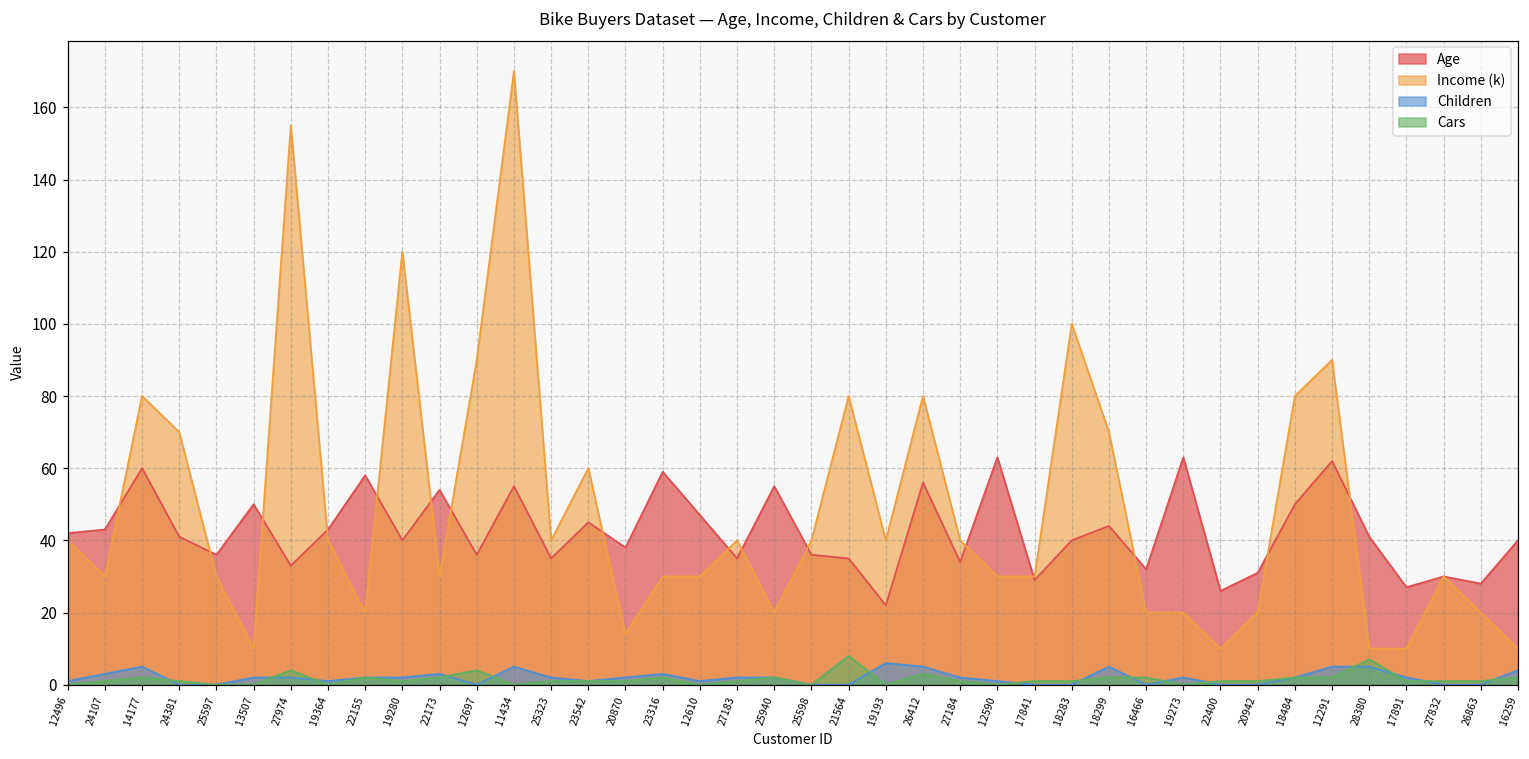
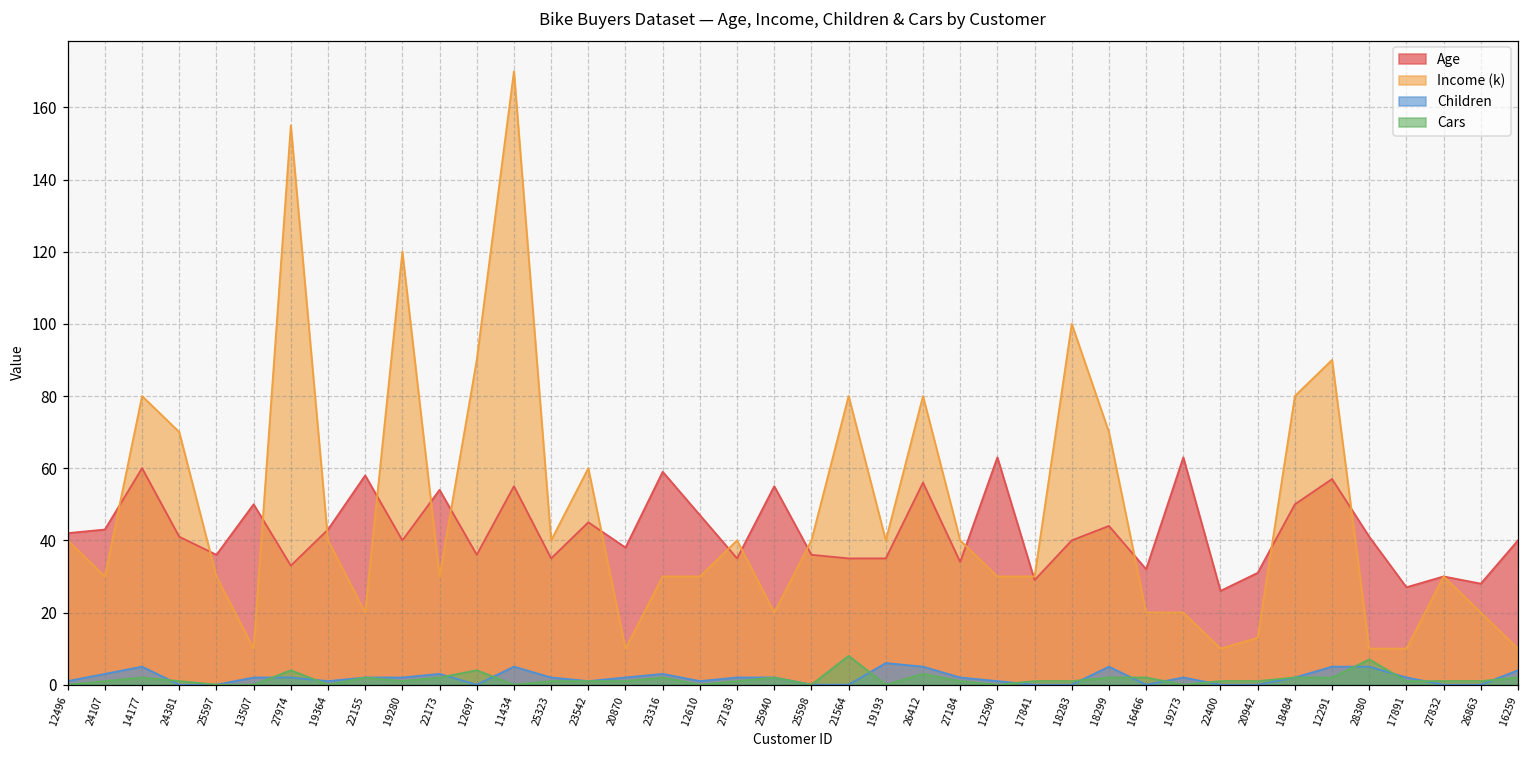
  {
    "Age": {
      "12496": 42,
      "24107": 43,
      "14177": 60,
      "24381": 41,
      "25597": 36,
      "13507": 50,
      "27974": 33,
      "19364": 43,
      "22155": 58,
      "19280": 40,
      "22173": 54,
      "12697": 36,
      "11434": 55,
      "25323": 35,
      "23542": 45,
      "20870": 38,
      "23316": 59,
      "12610": 47,
      "27183": 35,
      "25940": 55,
      "25598": 36,
      "21564": 35,
-     "19193": 22,
+     "19193": 35,
      "26412": 56,
      "27184": 34,
      "12590": 63,
      "17841": 29,
      "18283": 40,
      "18299": 44,
      "16466": 32,
      "19273": 63,
      "22400": 26,
      "20942": 31,
      "18484": 50,
-     "12291": 62,
+     "12291": 57,
      "28380": 41,
      "17891": 27,
      "26863": 28,
      "16259": 40
    },
    "Income (k)": {
      "12496": 40,
      "24107": 30,
      "14177": 80,
      "24381": 70,
      "25597": 30,
      "13507": 10,
      "27974": 155,
      "19364": 40,
      "22155": 20,
      "19280": 120,
      "22173": 30,
      "12697": 90,
      "11434": 170,
      "25323": 40,
      "23542": 60,
-     "20870": 14,
+     "20870": 10,
      "23316": 30,
      "12610": 30,
      "27183": 40,
      "25940": 20,
      "25598": 40,
      "21564": 80,
      "19193": 40,
      "26412": 80,
      "27184": 40,
      "12590": 30,
      "17841": 30,
      "18283": 100,
      "18299": 70,
      "16466": 20,
      "19273": 20,
      "22400": 10,
-     "20942": 20,
+     "20942": 13,
      "18484": 80,
      "12291": 90,
      "28380": 10,
      "17891": 10,
      "26863": 20,
      "16259": 10
    },
    "Children": {
      "12496": 1,
      "24107": 3,
      "14177": 5,
      "24381": 0,
      "13507": 2,
      "27974": 2,
      "19364": 1,
      "19280": 2,
      "22173": 3,
      "12697": 0,
      "11434": 5,
      "25323": 2,
      "20870": 2,
      "23316": 3,
      "12610": 1,
      "27183": 2,
      "21564": 0,
      "19193": 6,
      "26412": 5,
      "27184": 2,
      "12590": 1,
      "17841": 0,
      "18283": 0,
      "18299": 5,
      "16466": 0,
      "19273": 2,
      "22400": 0,
      "20942": 0,
      "12291": 5,
      "28380": 5,
      "17891": 2,
      "27832": 0,
      "26863": 0,
      "16259": 4
    },
    "Cars": {
      "12496": 0,
      "24107": 1,
      "14177": 2,
      "24381": 1,
      "13507": 0,
      "27974": 4,
      "19364": 0,
      "19280": 1,
      "22173": 2,
      "12697": 4,
      "11434": 0,
      "25323": 1,
      "20870": 1,
      "23316": 2,
      "12610": 0,
      "27183": 1,
      "21564": 8,
      "19193": 0,
      "26412": 3,
      "27184": 1,
      "12590": 0,
      "17841": 1,
      "18283": 1,
      "18299": 2,
      "16466": 2,
      "19273": 0,
      "22400": 1,
      "20942": 1,
      "12291": 2,
      "28380": 7,
      "17891": 1,
      "27832": 1,
      "26863": 1,
      "16259": 2
    }
  }
